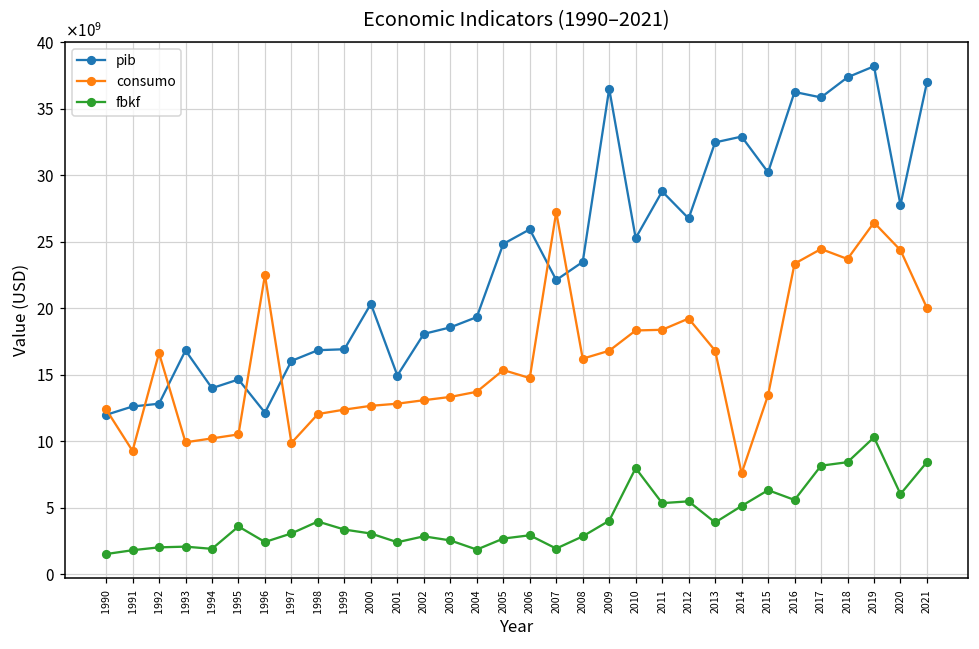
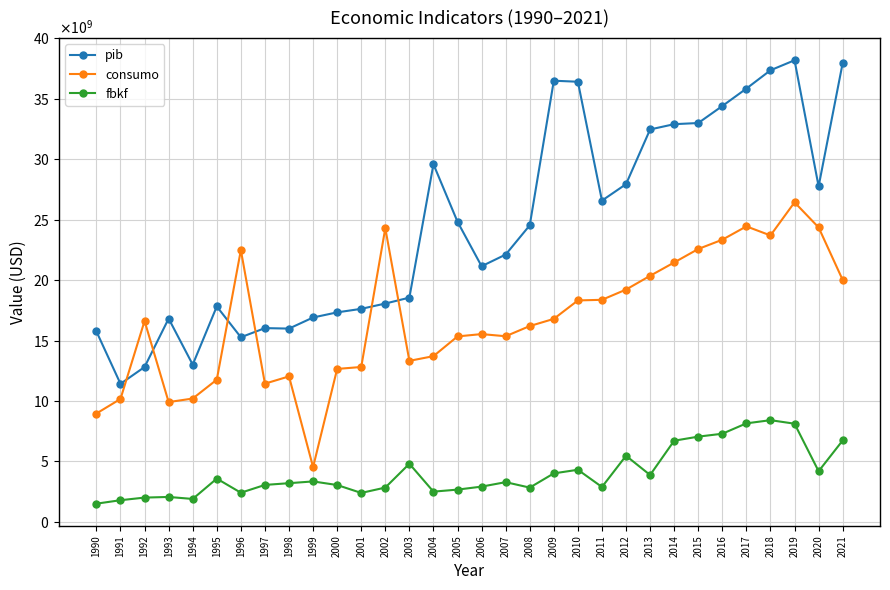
  {
    "pib": {
-     "1990": 12000000000,
-     "1991": 12600000000,
+     "1990": 15800000000,
+     "1991": 11400000000,
      "1992": 12800000000,
      "1993": 16800000000,
-     "1994": 14000000000,
-     "1995": 14600000000,
-     "1996": 12100000000,
+     "1994": 13000000000,
+     "1995": 17800000000,
+     "1996": 15300000000,
      "1997": 16000000000,
-     "1998": 16800000000,
+     "1998": 16000000000,
      "1999": 16900000000,
-     "2000": 20300000000,
-     "2001": 14900000000,
+     "2000": 17300000000,
+     "2001": 17600000000,
      "2002": 18100000000,
      "2003": 18600000000,
-     "2004": 19300000000,
+     "2004": 29600000000,
      "2005": 24800000000,
-     "2006": 25900000000,
+     "2006": 21200000000,
      "2007": 22100000000,
-     "2008": 23500000000,
+     "2008": 24500000000,
      "2009": 36500000000,
-     "2010": 25300000000,
-     "2011": 28800000000,
-     "2012": 26700000000,
+     "2010": 36400000000,
+     "2011": 26600000000,
+     "2012": 27900000000,
      "2013": 32500000000,
      "2014": 32900000000,
-     "2015": 30200000000,
-     "2016": 36300000000,
+     "2015": 33000000000,
+     "2016": 34400000000,
      "2017": 35900000000,
      "2018": 37400000000,
      "2019": 38200000000,
      "2020": 27800000000,
-     "2021": 37000000000
+     "2021": 38000000000
    },
    "consumo": {
-     "1990": 12400000000,
-     "1991": 9300000000,
+     "1990": 9000000000,
+     "1991": 10200000000,
      "1992": 16600000000,
      "1993": 9900000000,
      "1994": 10200000000,
-     "1995": 10500000000,
+     "1995": 11800000000,
      "1996": 22500000000,
-     "1997": 9900000000,
+     "1997": 11400000000,
      "1998": 12000000000,
-     "1999": 12400000000,
+     "1999": 4500000000,
      "2000": 12700000000,
      "2001": 12800000000,
-     "2002": 13100000000,
+     "2002": 24300000000,
      "2003": 13300000000,
      "2004": 13700000000,
      "2005": 15300000000,
-     "2006": 14700000000,
-     "2007": 27200000000,
+     "2006": 15500000000,
+     "2007": 15400000000,
      "2008": 16200000000,
      "2009": 16800000000,
      "2010": 18300000000,
      "2011": 18400000000,
      "2012": 19200000000,
-     "2013": 16800000000,
-     "2014": 7600000000,
-     "2015": 13500000000,
+     "2013": 20400000000,
+     "2014": 21500000000,
+     "2015": 22600000000,
      "2016": 23300000000,
      "2017": 24500000000,
      "2018": 23700000000,
      "2019": 26400000000,
      "2020": 24400000000,
      "2021": 20000000000
    },
    "fbkf": {
      "1990": 1500000000,
      "1991": 1800000000,
      "1992": 2000000000,
      "1993": 2100000000,
      "1994": 1900000000,
      "1995": 3600000000,
      "1996": 2400000000,
      "1997": 3100000000,
-     "1998": 4000000000,
+     "1998": 3200000000,
      "1999": 3300000000,
      "2000": 3000000000,
      "2001": 2400000000,
      "2002": 2800000000,
-     "2003": 2500000000,
-     "2004": 1800000000,
+     "2003": 4800000000,
+     "2004": 2500000000,
      "2005": 2700000000,
      "2006": 2900000000,
-     "2007": 1900000000,
+     "2007": 3300000000,
      "2008": 2800000000,
      "2009": 4000000000,
-     "2010": 8000000000,
-     "2011": 5300000000,
+     "2010": 4300000000,
+     "2011": 2900000000,
      "2012": 5500000000,
      "2013": 3900000000,
-     "2014": 5100000000,
-     "2015": 6300000000,
-     "2016": 5600000000,
+     "2014": 6700000000,
+     "2015": 7100000000,
+     "2016": 7300000000,
      "2017": 8200000000,
      "2018": 8400000000,
-     "2019": 10300000000,
-     "2020": 6000000000,
-     "2021": 8400000000
+     "2019": 8100000000,
+     "2020": 4200000000,
+     "2021": 6700000000
    }
  }
